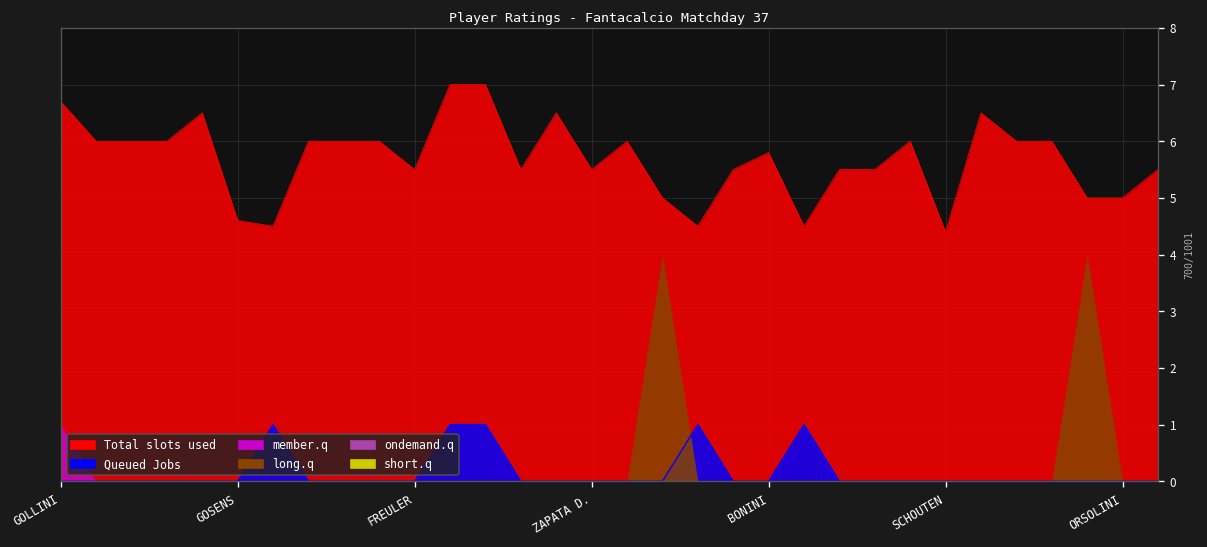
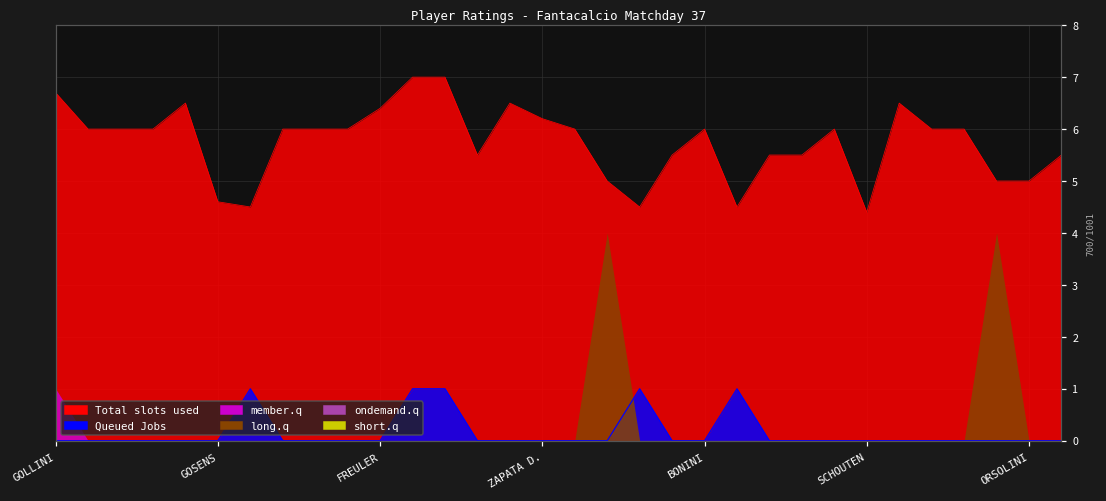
  {
    "Total slots used": {
      "GOLLINI": 6.7,
      "GOSENS": 4.6,
-     "FREULER": 5.5,
-     "ZAPATA D.": 5.5,
-     "BONINI": 5.8,
+     "FREULER": 6.4,
+     "ZAPATA D.": 6.2,
+     "BONINI": 6.0,
      "SCHOUTEN": 4.4,
      "ORSOLINI": 5.0
    },
    "member.q": {
      "GOLLINI": 1.0
    }
  }
